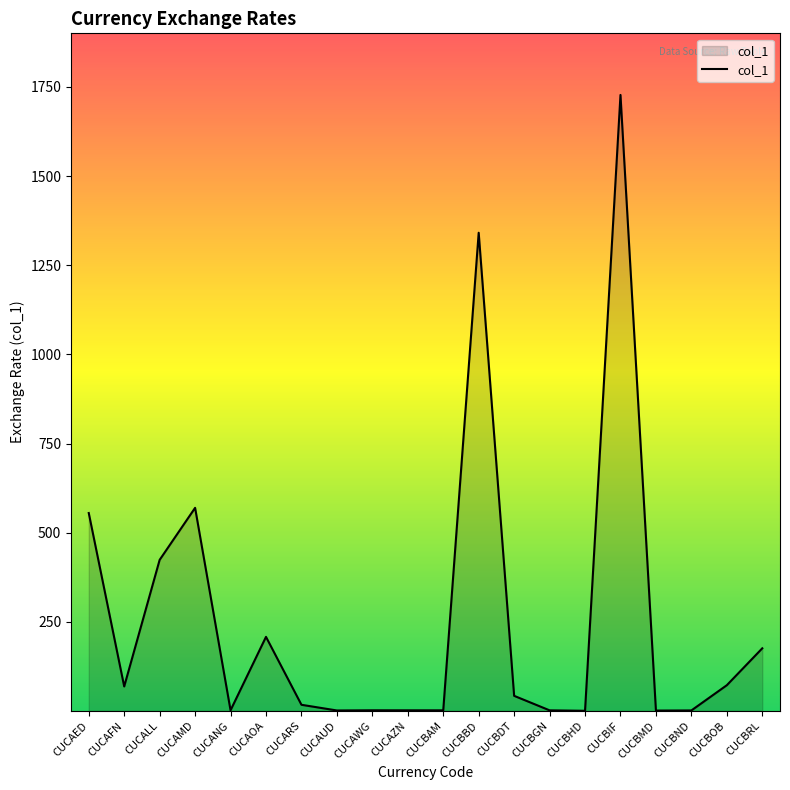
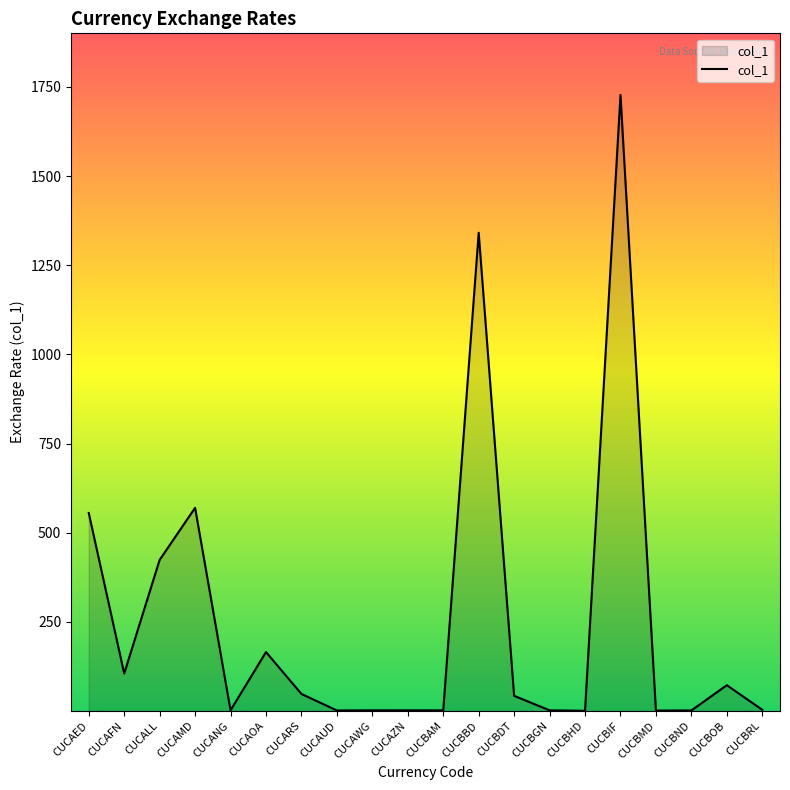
  {
    "CUCAED": 560,
-   "CUCAFN": 70,
+   "CUCAFN": 100,
    "CUCALL": 420,
    "CUCAMD": 570,
    "CUCANG": 0,
-   "CUCAOA": 210,
-   "CUCARS": 20,
+   "CUCAOA": 170,
+   "CUCARS": 50,
    "CUCAUD": 0,
    "CUCAWG": 0,
    "CUCAZN": 0,
    "CUCBAM": 0,
    "CUCBBD": 1340,
    "CUCBDT": 40,
    "CUCBGN": 0,
    "CUCBHD": 0,
    "CUCBIF": 1730,
    "CUCBMD": 0,
    "CUCBND": 0,
    "CUCBOB": 70,
-   "CUCBRL": 180
+   "CUCBRL": 0
  }
